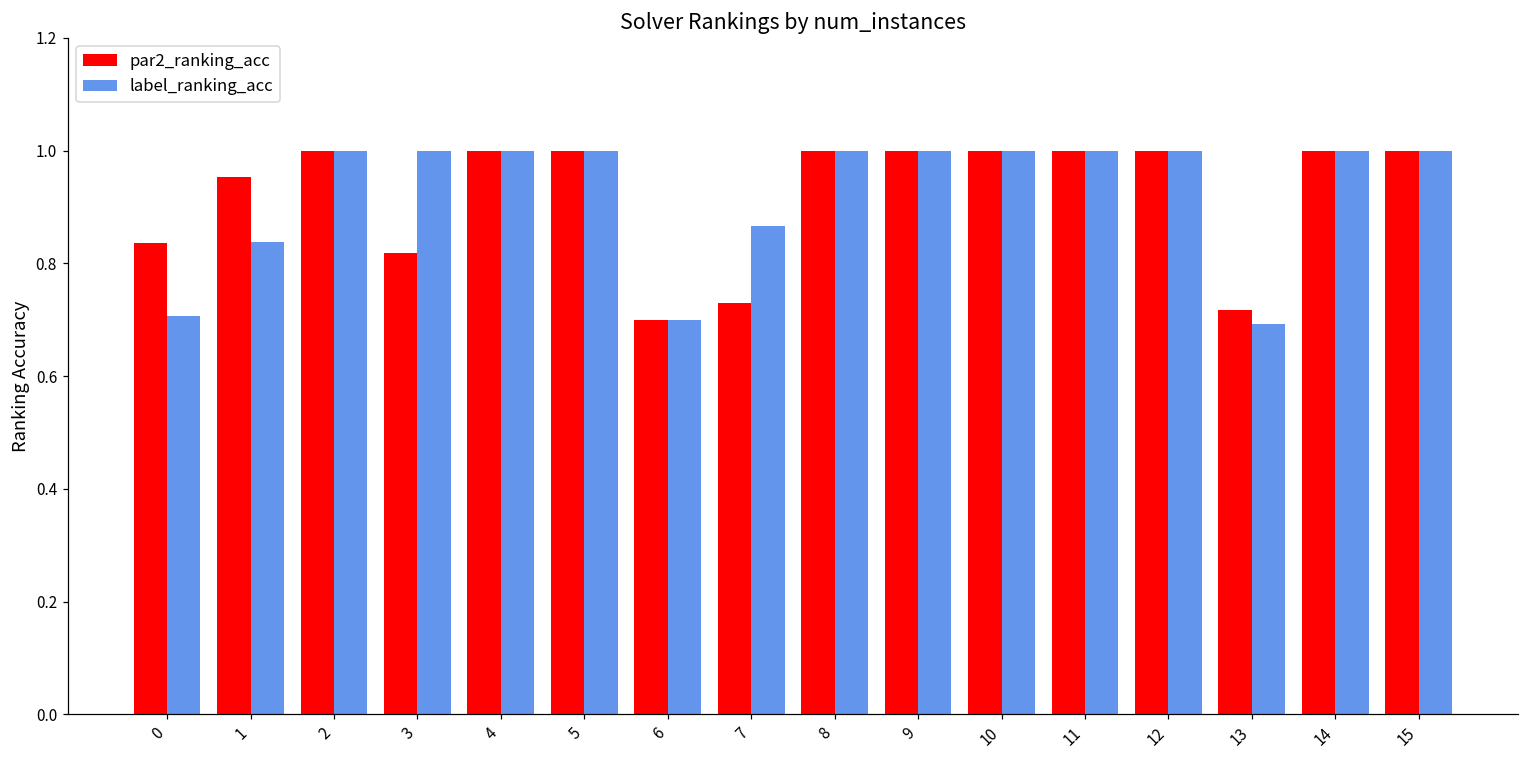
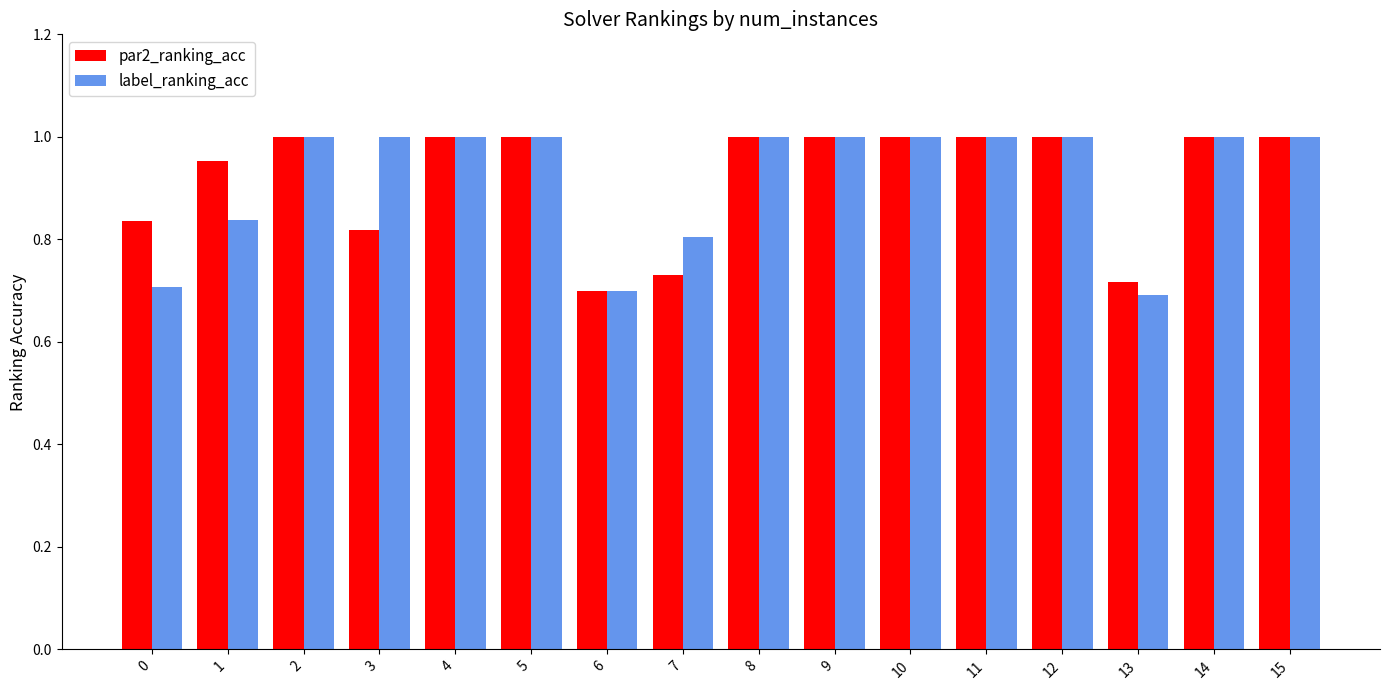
  {
    "par2_ranking_acc": {
      "0": 0.84,
      "1": 0.95,
      "2": 1.00,
      "3": 0.82,
      "4": 1.00,
      "5": 1.00,
      "6": 0.70,
      "7": 0.73,
      "8": 1.00,
      "9": 1.00,
      "10": 1.00,
      "11": 1.00,
      "12": 1.00,
      "13": 0.72,
      "14": 1.00,
      "15": 1.00
    },
    "label_ranking_acc": {
      "0": 0.71,
      "1": 0.84,
      "2": 1.00,
      "3": 1.00,
      "4": 1.00,
      "5": 1.00,
      "6": 0.70,
-     "7": 0.87,
+     "7": 0.80,
      "8": 1.00,
      "9": 1.00,
      "10": 1.00,
      "11": 1.00,
      "12": 1.00,
      "13": 0.69,
      "14": 1.00,
      "15": 1.00
    }
  }
